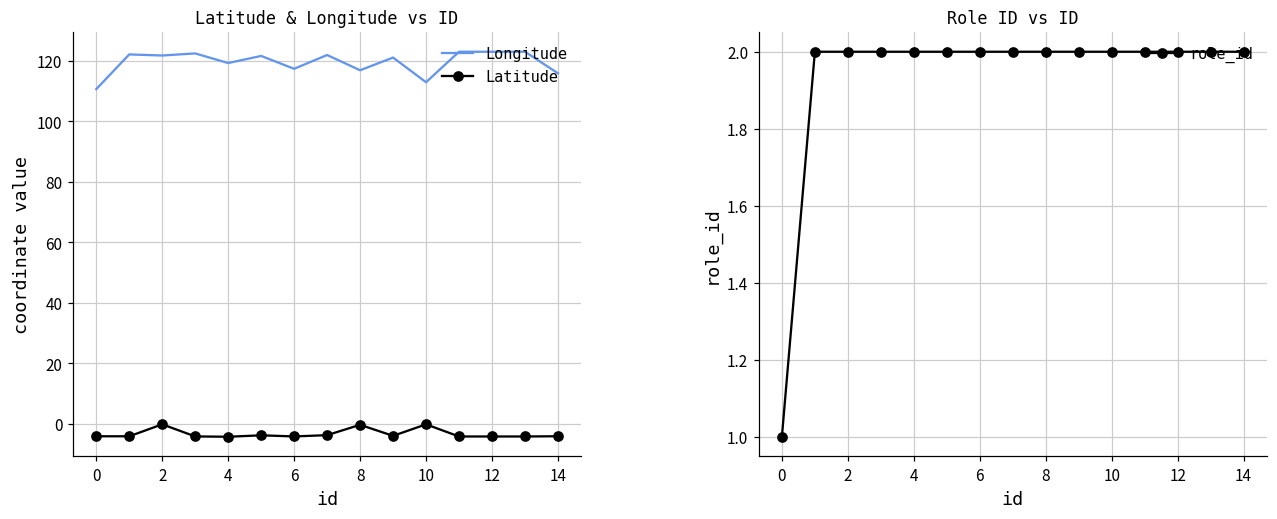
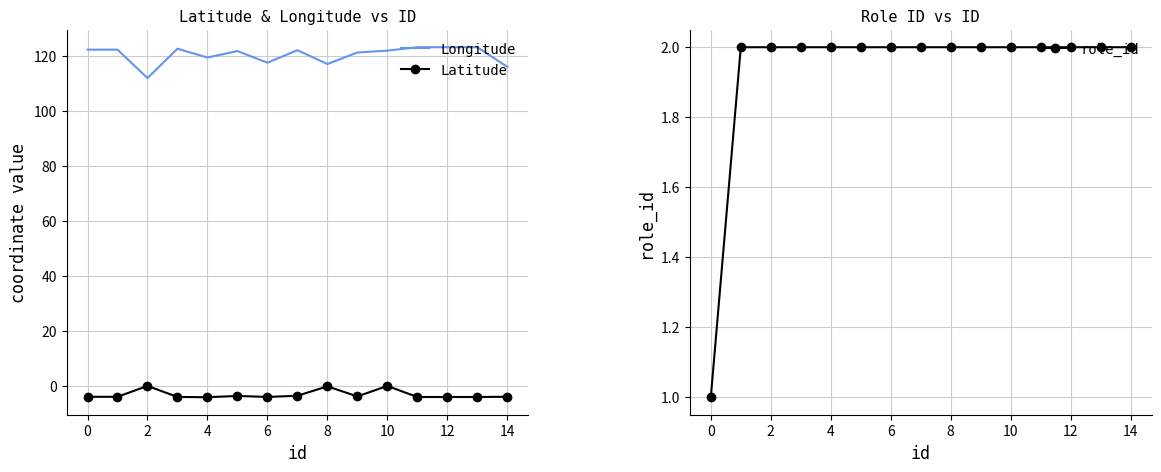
  {
    "Latitude & Longitude vs ID": {
      "Longitude": {
-       "0": 111,
-       "2": 122,
+       "0": 122,
+       "2": 112,
        "4": 119,
        "6": 117,
        "8": 117,
-       "10": 113,
+       "10": 122,
        "12": 123,
        "14": 116
      },
      "Latitude": {
        "0": -4,
        "2": 0,
        "4": -4,
        "6": -4,
        "8": 0,
        "10": 0,
        "12": -4,
        "14": -4
      }
    },
    "Role ID vs ID": {
      "0": 1.00,
      "2": 2.00,
      "4": 2.00,
      "6": 2.00,
      "8": 2.00,
      "10": 2.00,
      "12": 2.00,
      "14": 2.00
    }
  }
